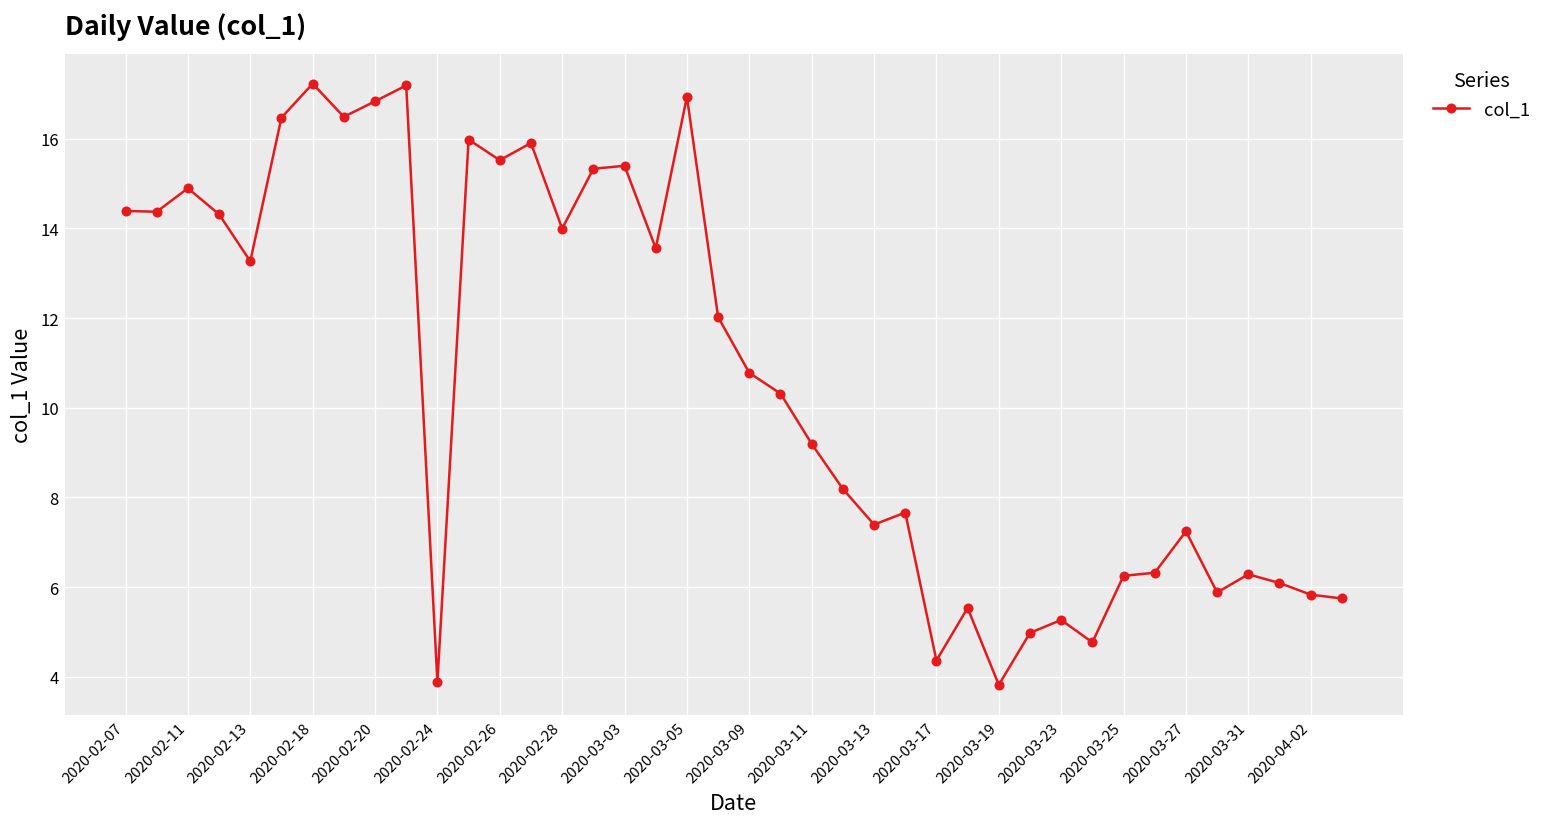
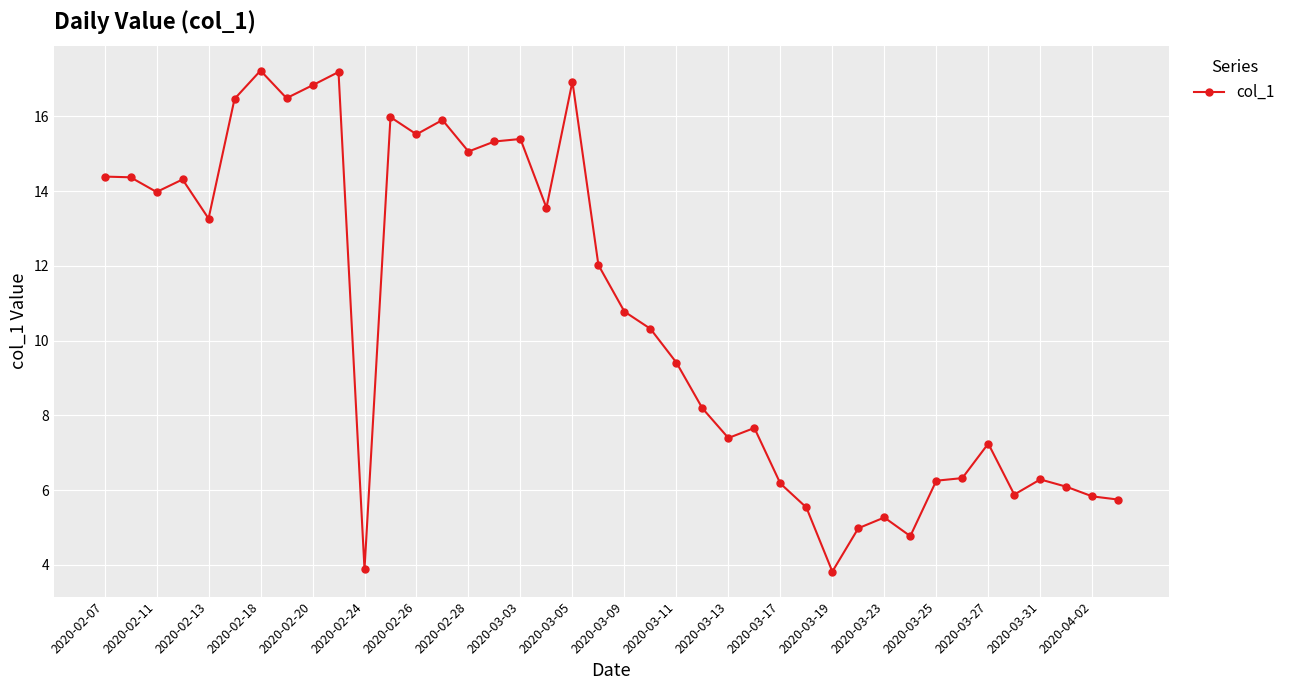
  {
    "2020-02-07": 14.4,
-   "2020-02-11": 14.9,
+   "2020-02-11": 14.0,
    "2020-02-13": 13.3,
    "2020-02-18": 17.2,
    "2020-02-20": 16.8,
    "2020-02-24": 3.9,
    "2020-02-26": 15.5,
-   "2020-02-28": 14.0,
+   "2020-02-28": 15.1,
    "2020-03-03": 15.4,
    "2020-03-05": 16.9,
    "2020-03-09": 10.8,
-   "2020-03-11": 9.2,
+   "2020-03-11": 9.4,
    "2020-03-13": 7.4,
-   "2020-03-17": 4.4,
+   "2020-03-17": 6.2,
    "2020-03-19": 3.8,
    "2020-03-23": 5.3,
    "2020-03-25": 6.3,
    "2020-03-27": 7.2,
    "2020-03-31": 6.3,
    "2020-04-02": 5.8
  }
